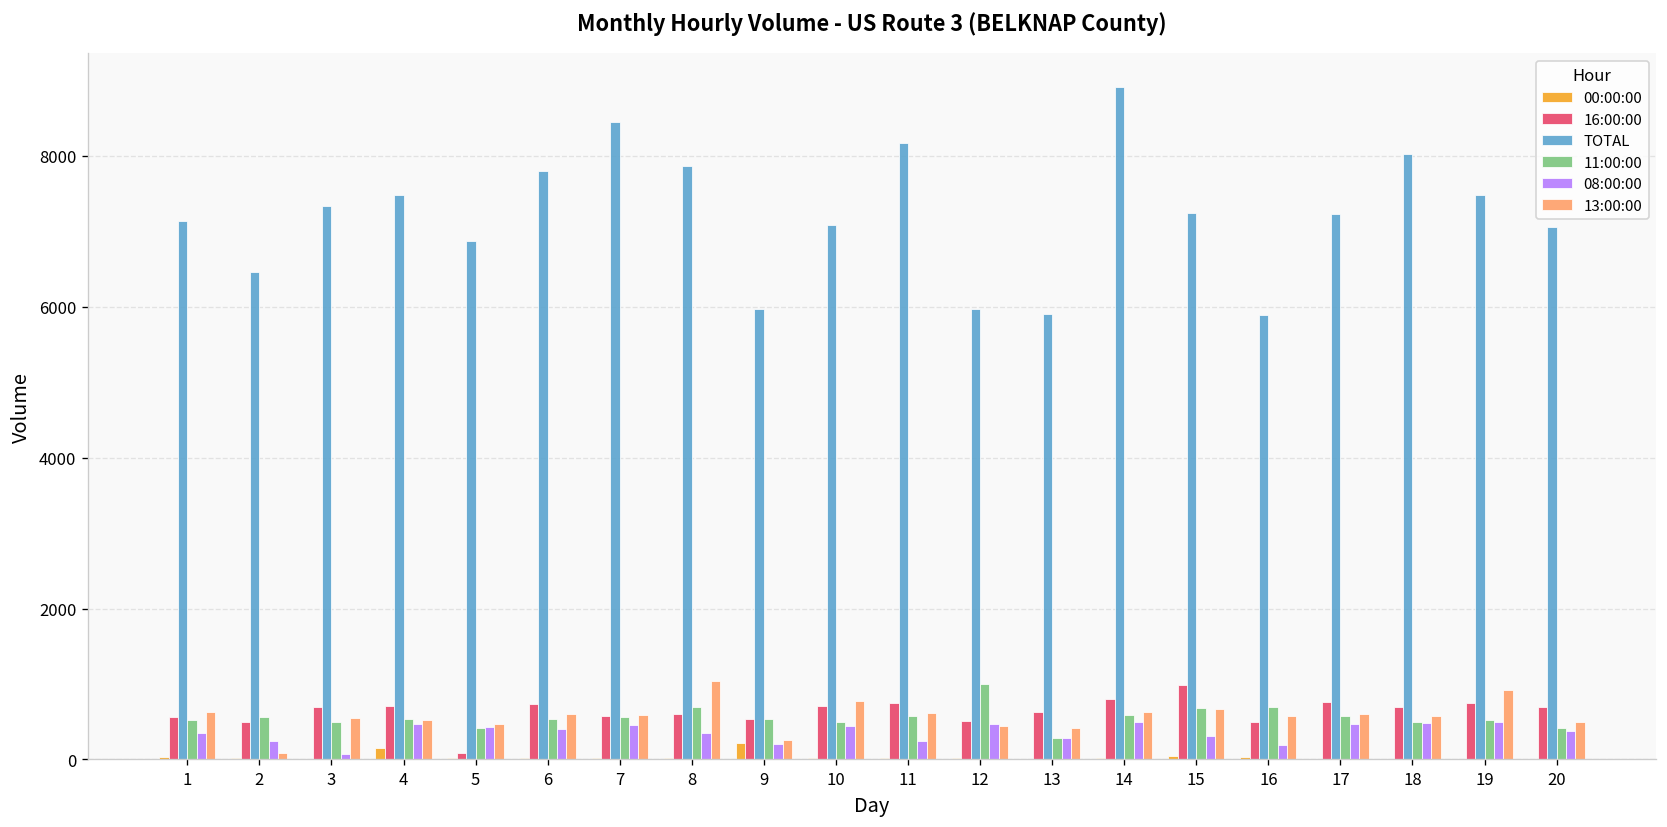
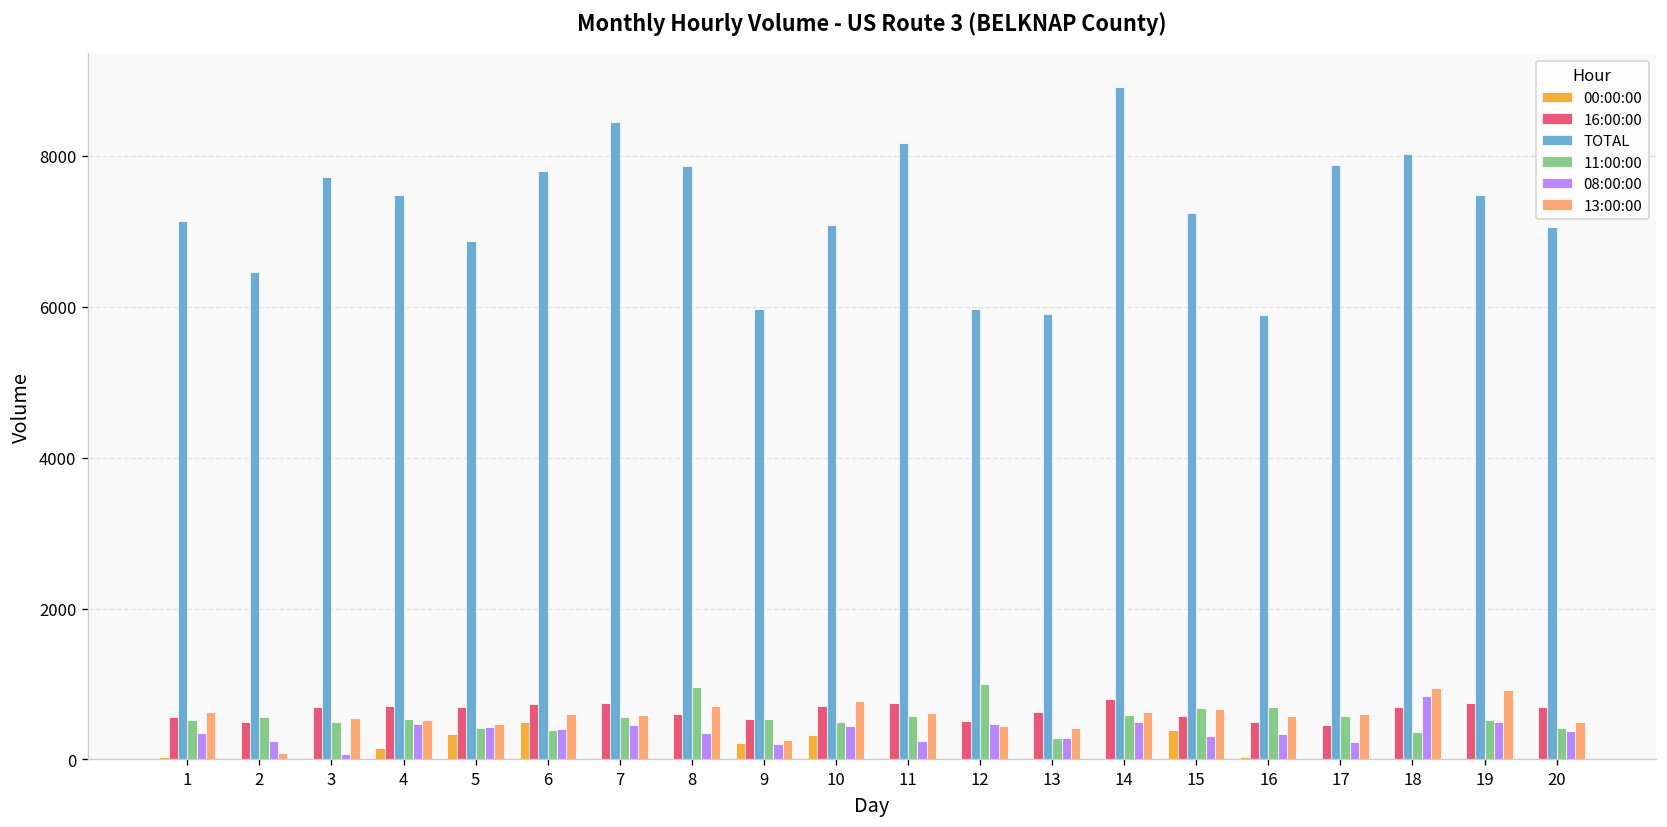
  {
    "00:00:00": {
      "4": 200,
-     "5": 0,
-     "6": 0,
+     "5": 300,
+     "6": 500,
      "9": 200,
-     "10": 0,
-     "15": 0
+     "10": 300,
+     "15": 400
    },
    "16:00:00": {
      "1": 600,
      "2": 500,
      "3": 700,
      "4": 700,
-     "5": 100,
+     "5": 700,
      "6": 700,
-     "7": 600,
+     "7": 800,
      "8": 600,
      "9": 500,
      "10": 700,
      "11": 800,
      "12": 500,
      "13": 600,
      "14": 800,
-     "15": 1000,
+     "15": 600,
      "16": 500,
-     "17": 800,
+     "17": 500,
      "18": 700,
      "19": 700,
      "20": 700
    },
    "TOTAL": {
      "1": 7100,
      "2": 6500,
-     "3": 7300,
+     "3": 7700,
      "4": 7500,
      "5": 6900,
      "6": 7800,
      "7": 8500,
      "8": 7900,
      "9": 6000,
      "10": 7100,
      "11": 8200,
      "12": 6000,
      "13": 5900,
      "14": 8900,
      "15": 7200,
      "16": 5900,
-     "17": 7200,
+     "17": 7900,
      "18": 8000,
      "19": 7500
    },
    "11:00:00": {
      "1": 500,
      "2": 600,
      "3": 500,
      "4": 500,
      "5": 400,
-     "6": 500,
+     "6": 400,
      "7": 600,
-     "8": 700,
+     "8": 1000,
      "9": 500,
      "10": 500,
      "11": 600,
      "12": 1000,
      "13": 300,
      "14": 600,
      "15": 700,
      "16": 700,
      "17": 600,
-     "18": 500,
+     "18": 400,
      "19": 500,
      "20": 400
    },
    "08:00:00": {
      "1": 300,
      "2": 300,
      "3": 100,
      "4": 500,
      "5": 400,
      "6": 400,
      "7": 500,
      "8": 300,
      "9": 200,
      "10": 400,
      "11": 200,
      "12": 500,
      "13": 300,
      "14": 500,
      "15": 300,
-     "16": 200,
-     "17": 500,
-     "18": 500,
+     "16": 300,
+     "17": 200,
+     "18": 800,
      "19": 500,
      "20": 400
    },
    "13:00:00": {
      "1": 600,
      "2": 100,
      "3": 500,
      "4": 500,
      "5": 500,
      "6": 600,
      "7": 600,
-     "8": 1000,
+     "8": 700,
      "9": 300,
      "10": 800,
      "11": 600,
      "12": 500,
      "13": 400,
      "14": 600,
      "15": 700,
      "16": 600,
      "17": 600,
-     "18": 600,
+     "18": 1000,
      "19": 900,
      "20": 500
    }
  }
